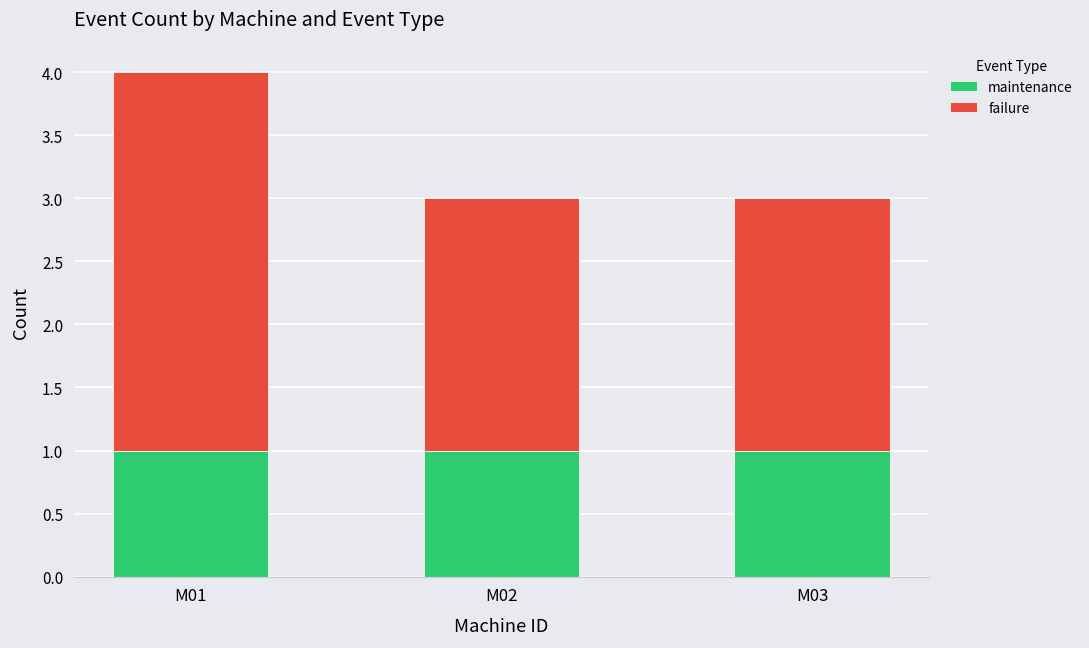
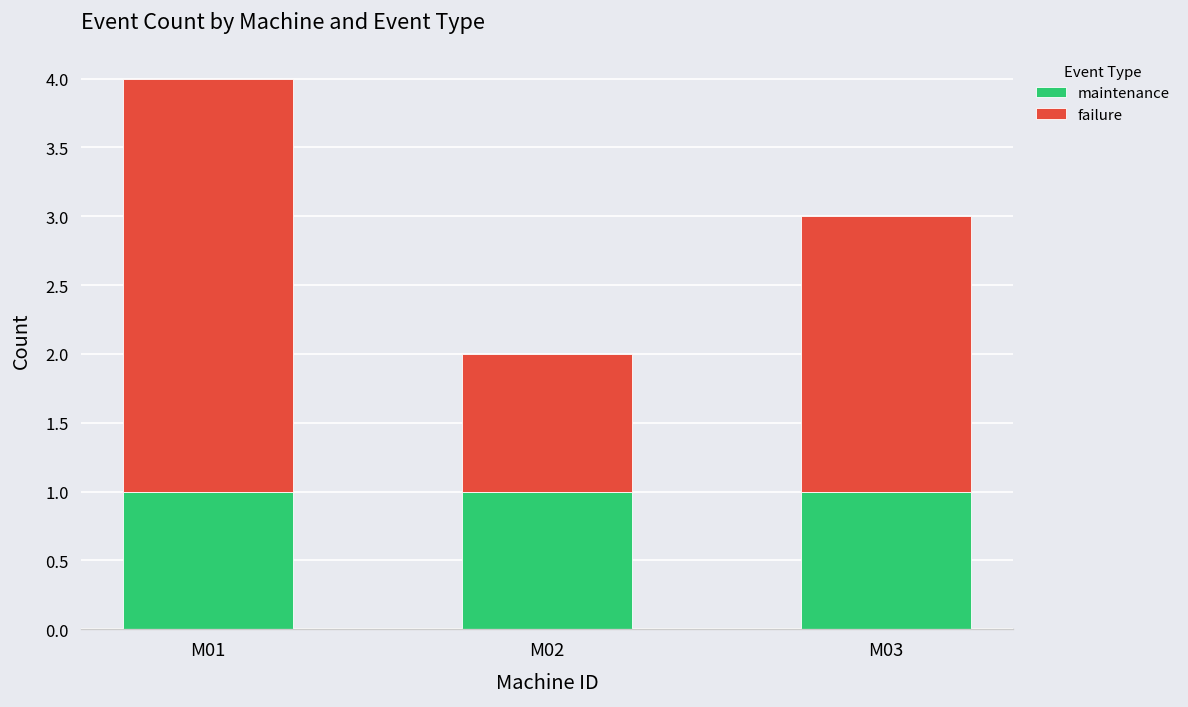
  {
    "maintenance": {
      "M01": 1,
      "M02": 1,
      "M03": 1
    },
    "failure": {
      "M01": 3,
-     "M02": 2,
+     "M02": 1,
      "M03": 2
    }
  }
